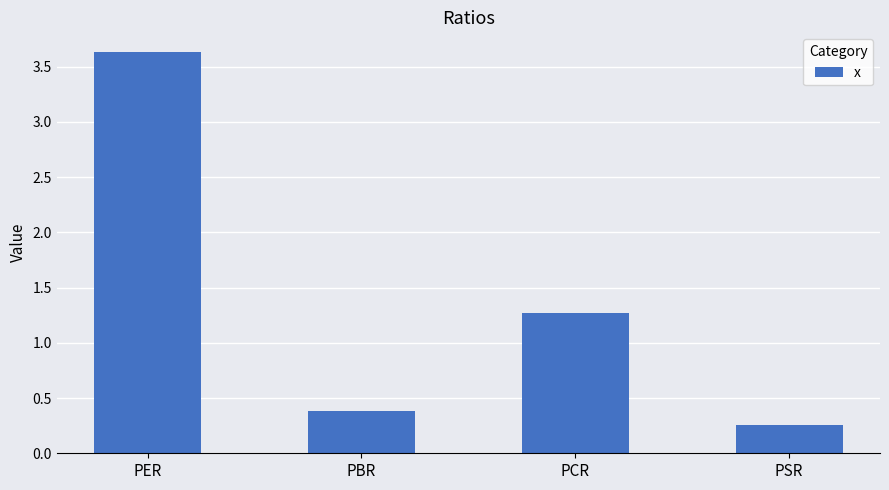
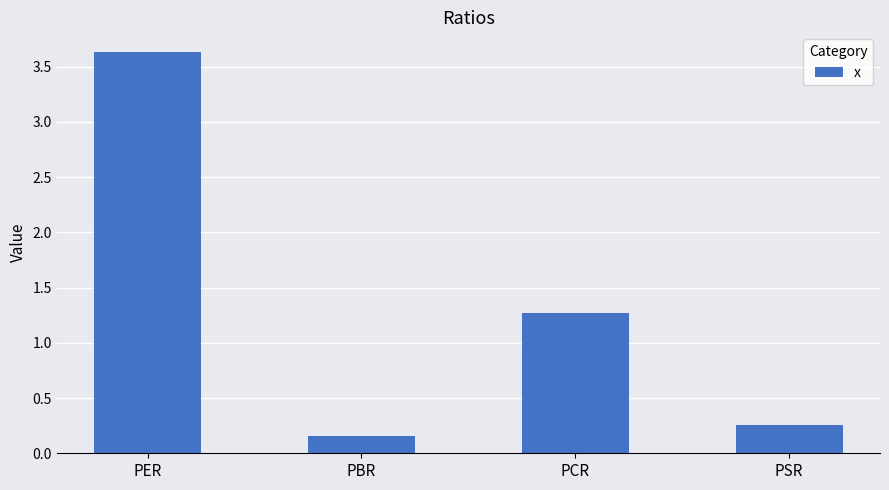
  {
    "PER": 3.63,
-   "PBR": 0.38,
+   "PBR": 0.16,
    "PCR": 1.27,
    "PSR": 0.26
  }
